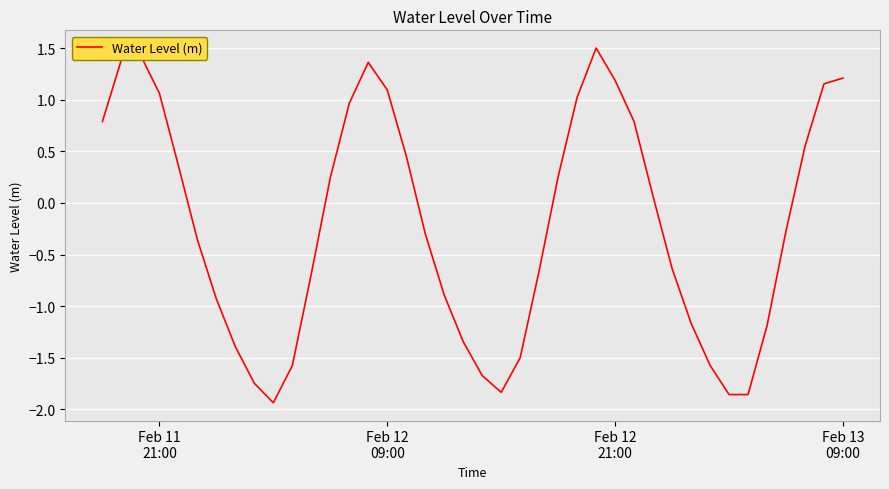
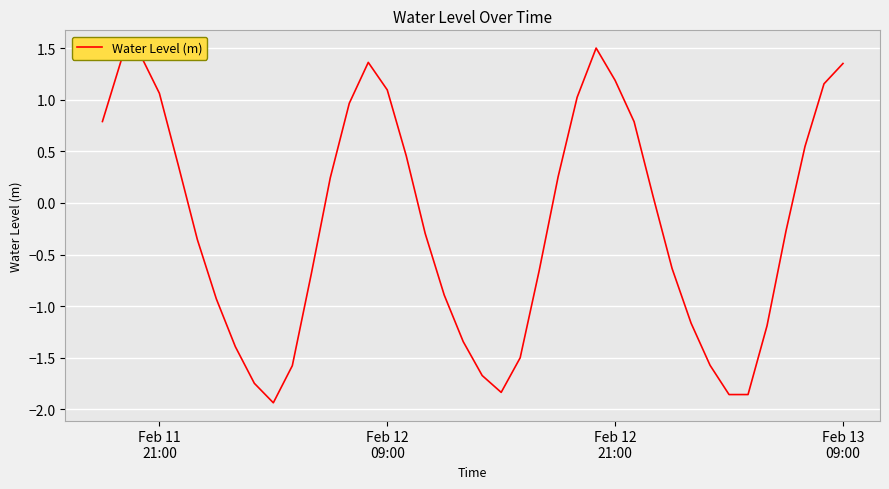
  {
    "Feb 11 21:00": 1.06,
    "Feb 12 09:00": 1.09,
    "Feb 12 21:00": 1.19,
-   "Feb 13 09:00": 1.21
+   "Feb 13 09:00": 1.35
  }
